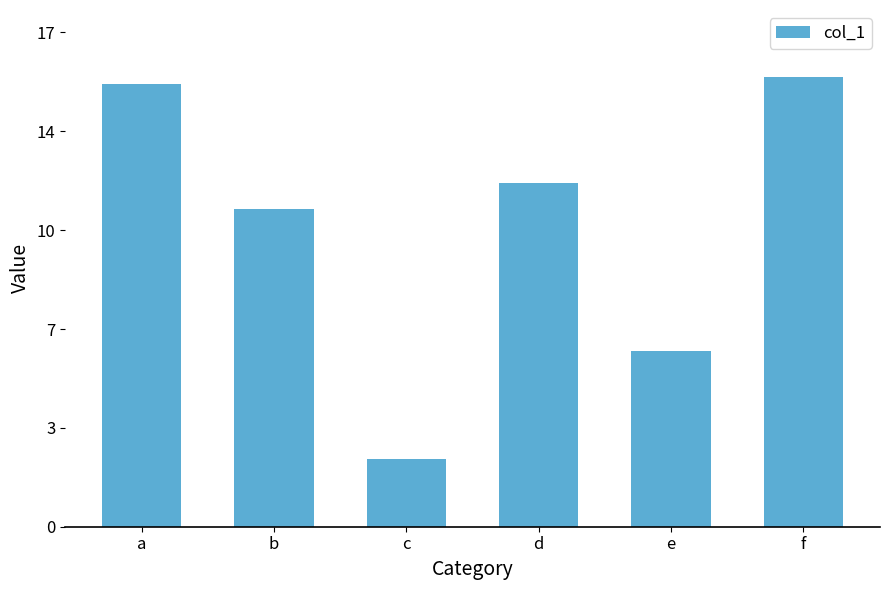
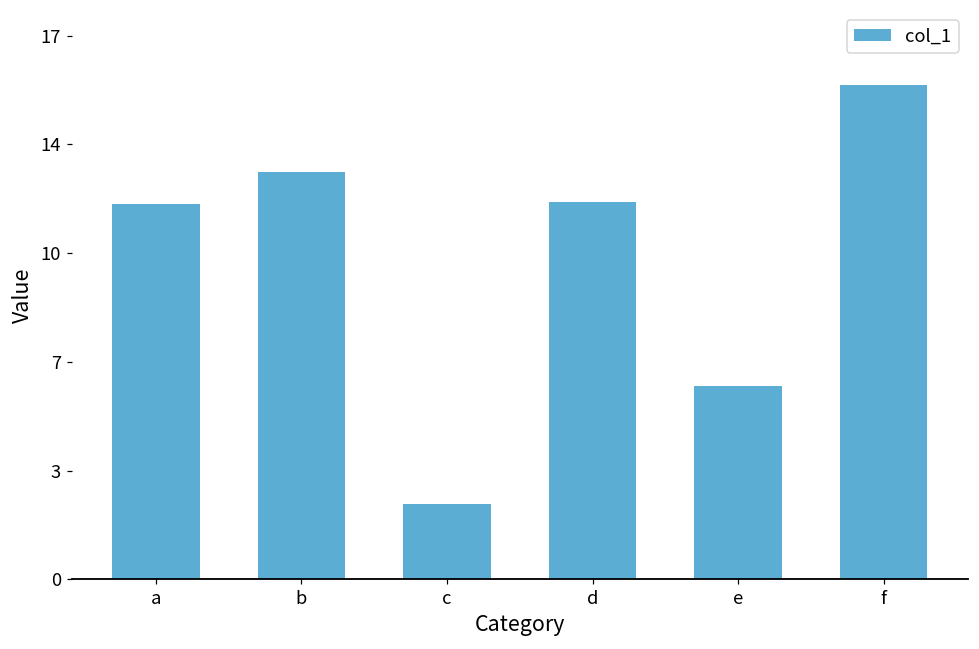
  {
-   "a": 15.3,
-   "b": 11.0,
+   "a": 11.8,
+   "b": 12.8,
    "c": 2.4,
    "d": 11.9,
    "e": 6.1,
    "f": 15.5
  }
